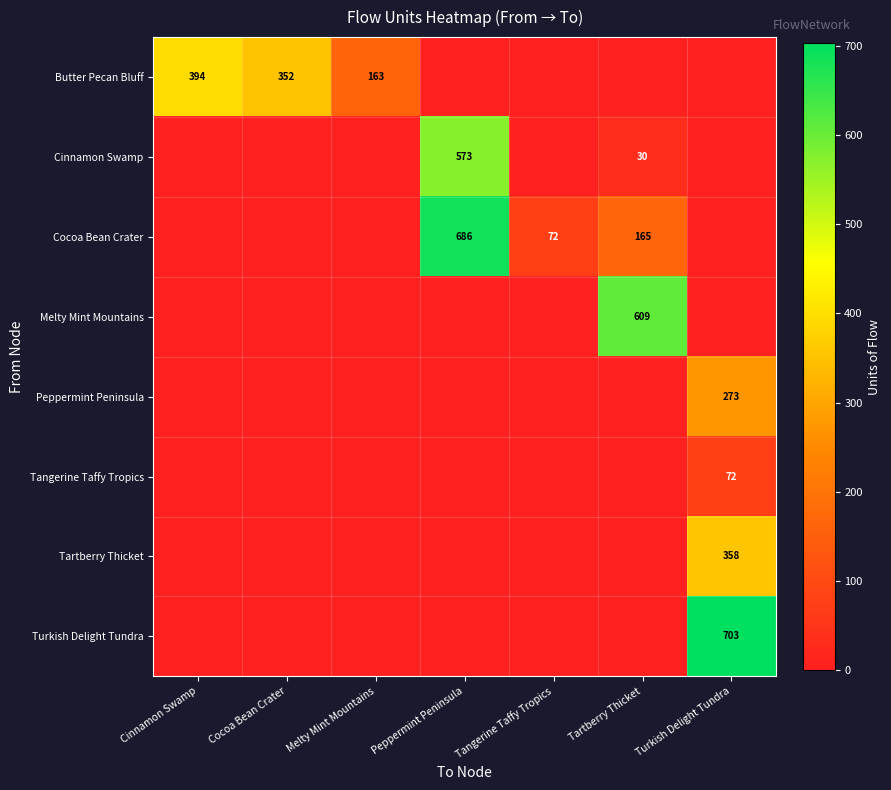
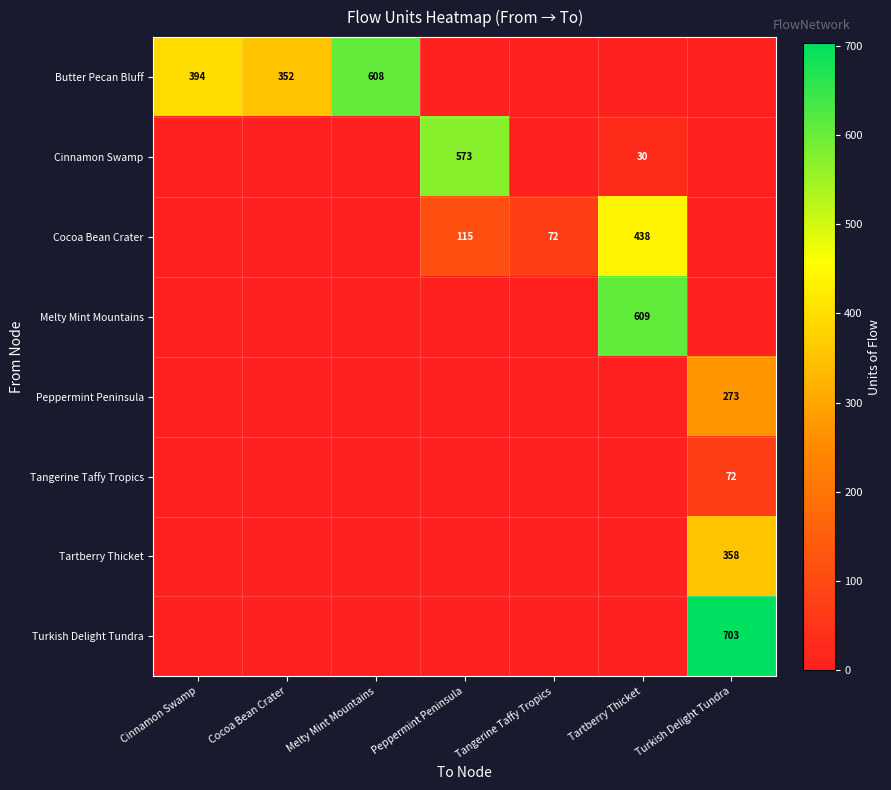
  {
    "Butter Pecan Bluff": {
      "Cinnamon Swamp": 394,
      "Cocoa Bean Crater": 352,
-     "Melty Mint Mountains": 163
+     "Melty Mint Mountains": 608
    },
    "Cinnamon Swamp": {
      "Peppermint Peninsula": 573,
      "Tartberry Thicket": 30
    },
    "Cocoa Bean Crater": {
-     "Peppermint Peninsula": 686,
+     "Peppermint Peninsula": 115,
      "Tangerine Taffy Tropics": 72,
-     "Tartberry Thicket": 165
+     "Tartberry Thicket": 438
    },
    "Melty Mint Mountains": {
      "Tartberry Thicket": 609
    },
    "Peppermint Peninsula": {
      "Turkish Delight Tundra": 273
    },
    "Tangerine Taffy Tropics": {
      "Turkish Delight Tundra": 72
    },
    "Tartberry Thicket": {
      "Turkish Delight Tundra": 358
    },
    "Turkish Delight Tundra": {
      "Turkish Delight Tundra": 703
    }
  }
